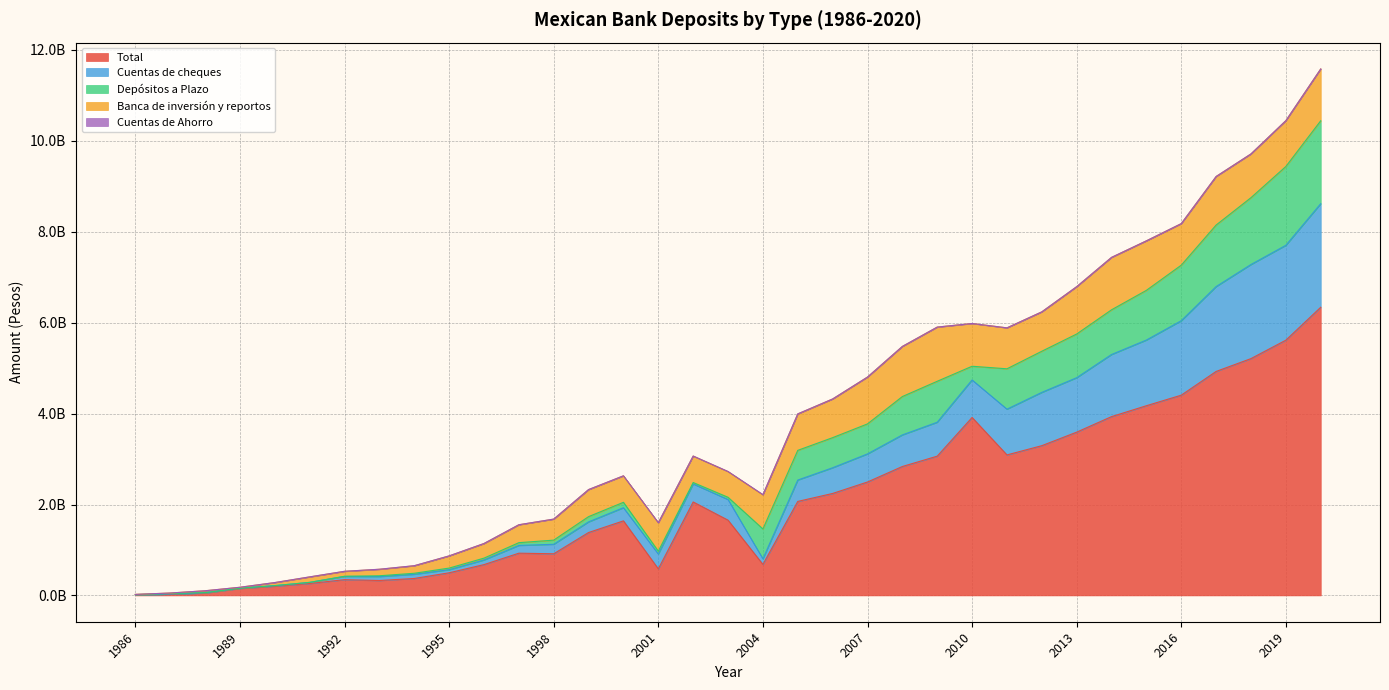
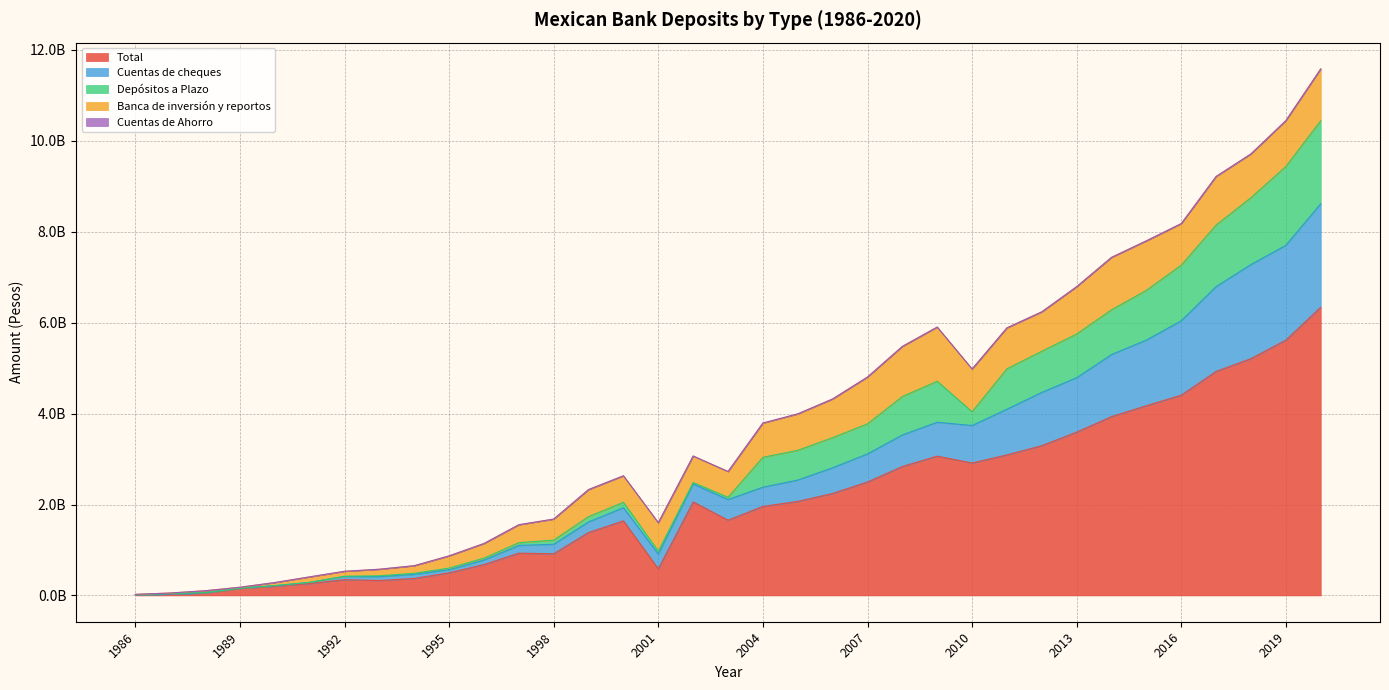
  {
    "Total": {
      "1992": 300000000,
      "1995": 500000000,
      "1998": 900000000,
      "2001": 600000000,
-     "2004": 700000000,
+     "2004": 2000000000,
      "2007": 2500000000,
-     "2010": 3900000000,
+     "2010": 2900000000,
      "2013": 3600000000,
      "2016": 4400000000,
      "2019": 5600000000
    },
    "Cuentas de cheques": {
      "1998": 200000000,
      "2001": 300000000,
-     "2004": 100000000,
+     "2004": 400000000,
      "2007": 600000000,
      "2010": 800000000,
      "2013": 1200000000,
      "2016": 1600000000,
      "2019": 2100000000
    },
    "Depósitos a Plazo": {
      "1998": 100000000,
      "2001": 100000000,
      "2004": 700000000,
      "2007": 700000000,
      "2010": 300000000,
      "2013": 1000000000,
      "2016": 1200000000,
      "2019": 1700000000
    }
  }
